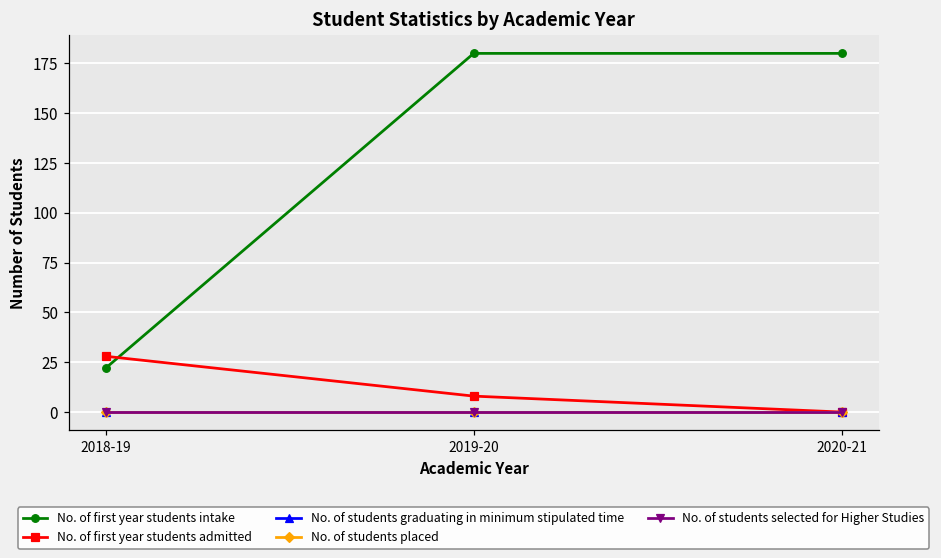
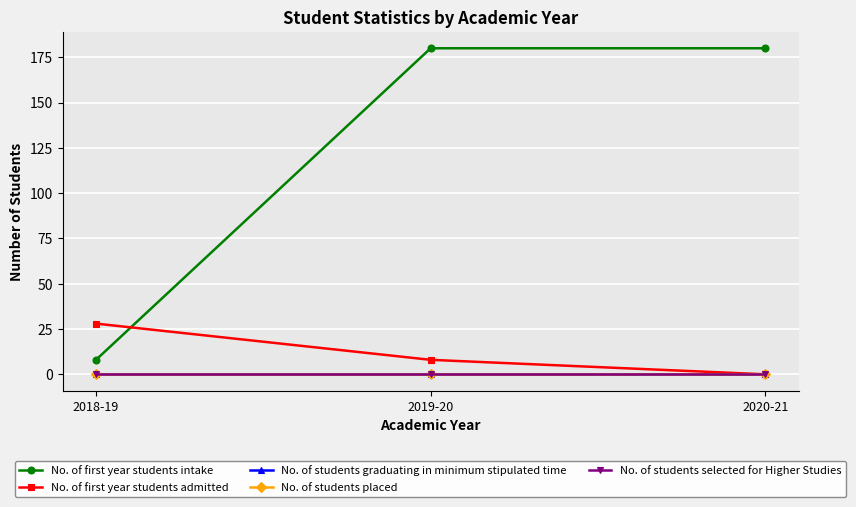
  {
    "No. of first year students intake": {
-     "2018-19": 22,
+     "2018-19": 8,
      "2019-20": 180,
      "2020-21": 180
    },
    "No. of first year students admitted": {
      "2018-19": 28,
      "2019-20": 8
    },
    "No. of students selected for Higher Studies": {
      "2018-19": 0,
      "2019-20": 0
    }
  }
